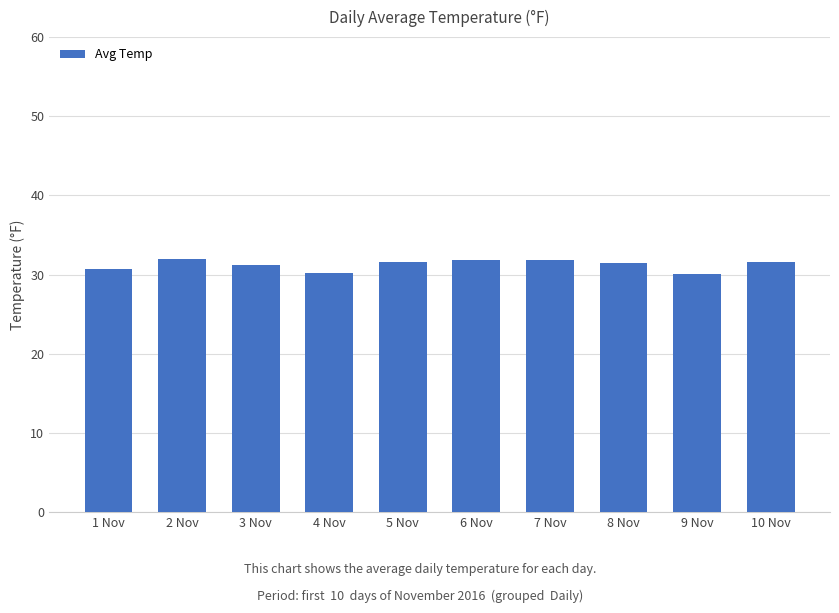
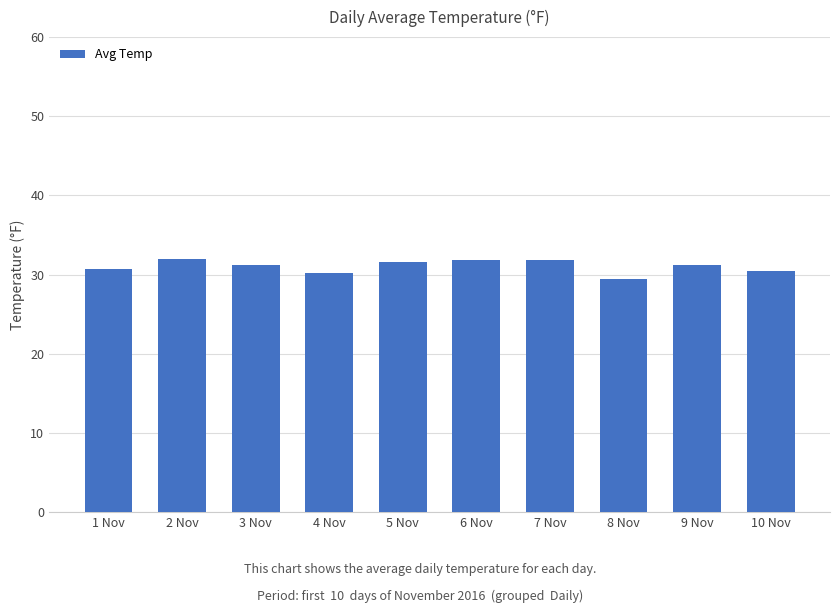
  {
    "1 Nov": 31,
    "2 Nov": 32,
    "3 Nov": 31,
    "4 Nov": 30,
    "5 Nov": 32,
    "6 Nov": 32,
    "7 Nov": 32,
-   "8 Nov": 32,
-   "9 Nov": 30,
-   "10 Nov": 32
+   "8 Nov": 29,
+   "9 Nov": 31,
+   "10 Nov": 31
  }
